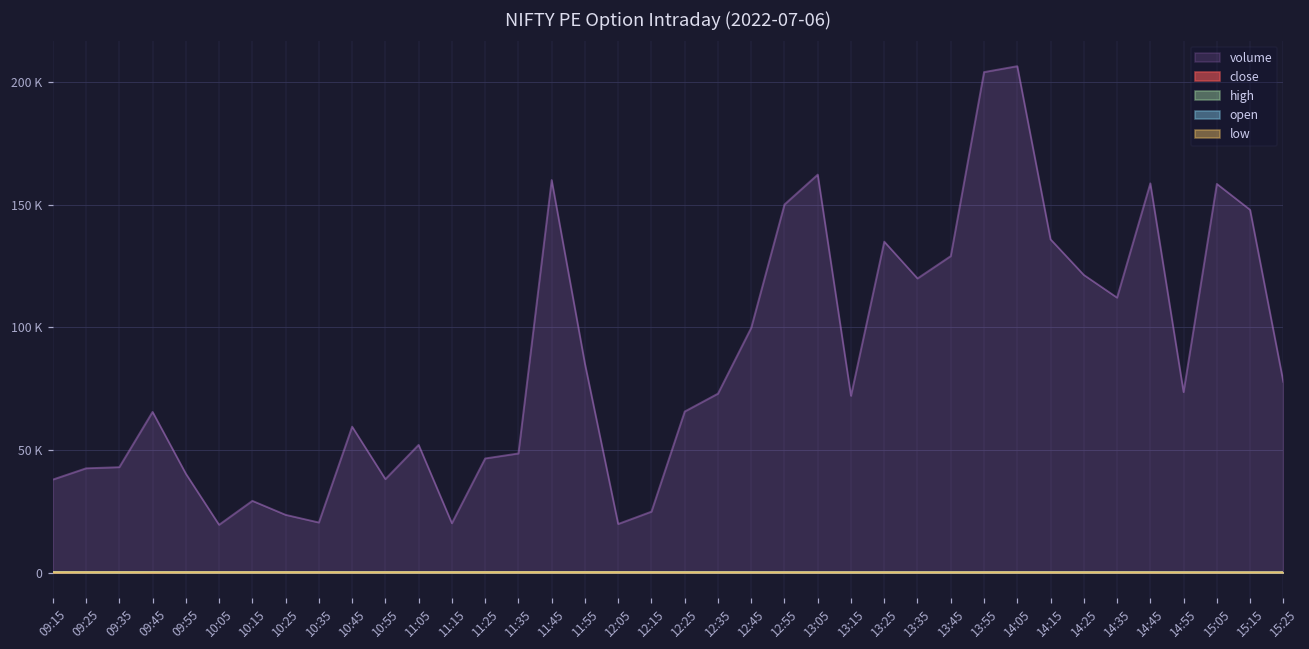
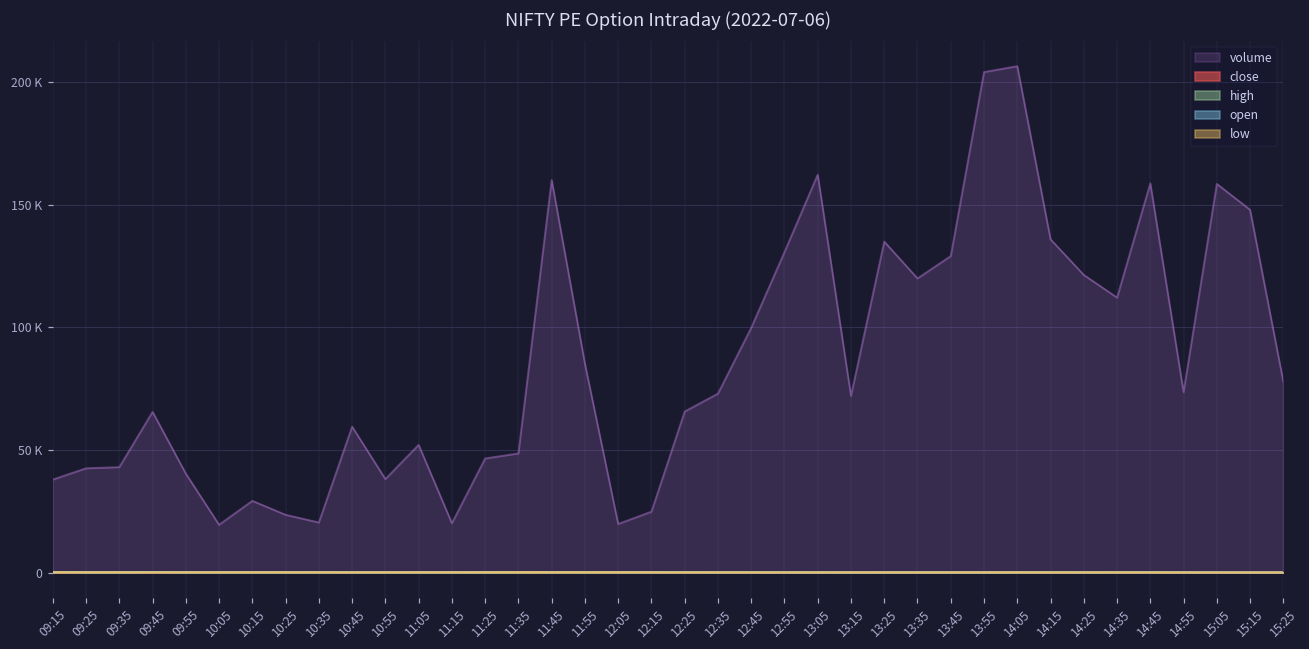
  {
    "volume": {
      "09:15": 38000,
      "09:25": 43000,
      "09:35": 43000,
      "09:45": 66000,
      "09:55": 40000,
      "10:05": 19000,
      "10:15": 29000,
      "10:25": 24000,
      "10:35": 20000,
      "10:45": 60000,
      "10:55": 38000,
      "11:05": 52000,
      "11:15": 20000,
      "11:25": 47000,
      "11:35": 49000,
      "11:45": 160000,
      "11:55": 85000,
      "12:05": 20000,
      "12:15": 25000,
      "12:25": 66000,
      "12:35": 73000,
      "12:45": 100000,
-     "12:55": 150000,
+     "12:55": 131000,
      "13:05": 162000,
      "13:15": 72000,
      "13:25": 135000,
      "13:35": 120000,
      "13:45": 129000,
      "13:55": 204000,
      "14:05": 207000,
      "14:15": 136000,
      "14:25": 121000,
      "14:35": 112000,
      "14:45": 159000,
      "14:55": 74000,
      "15:05": 159000,
      "15:15": 148000,
      "15:25": 78000
    },
    "low": {
      "09:15": 0,
      "09:25": 0,
      "09:35": 0,
      "09:45": 0,
      "09:55": 0,
      "10:05": 0,
      "10:15": 0,
      "10:25": 0,
      "10:35": 0,
      "10:45": 0,
      "10:55": 0,
      "11:05": 0,
      "11:15": 0,
      "11:25": 0,
      "11:35": 0,
      "11:45": 0,
      "11:55": 0,
      "12:05": 0,
      "12:15": 0,
      "12:25": 0,
      "12:35": 0,
      "12:45": 0,
      "12:55": 0,
      "13:05": 0,
      "13:15": 0,
      "13:25": 0,
      "13:35": 0,
      "13:45": 0,
      "13:55": 0,
      "14:05": 0,
      "14:15": 0,
      "14:25": 0,
      "14:35": 0,
      "14:45": 0,
      "14:55": 0,
      "15:05": 0,
      "15:15": 0,
      "15:25": 0
    }
  }
